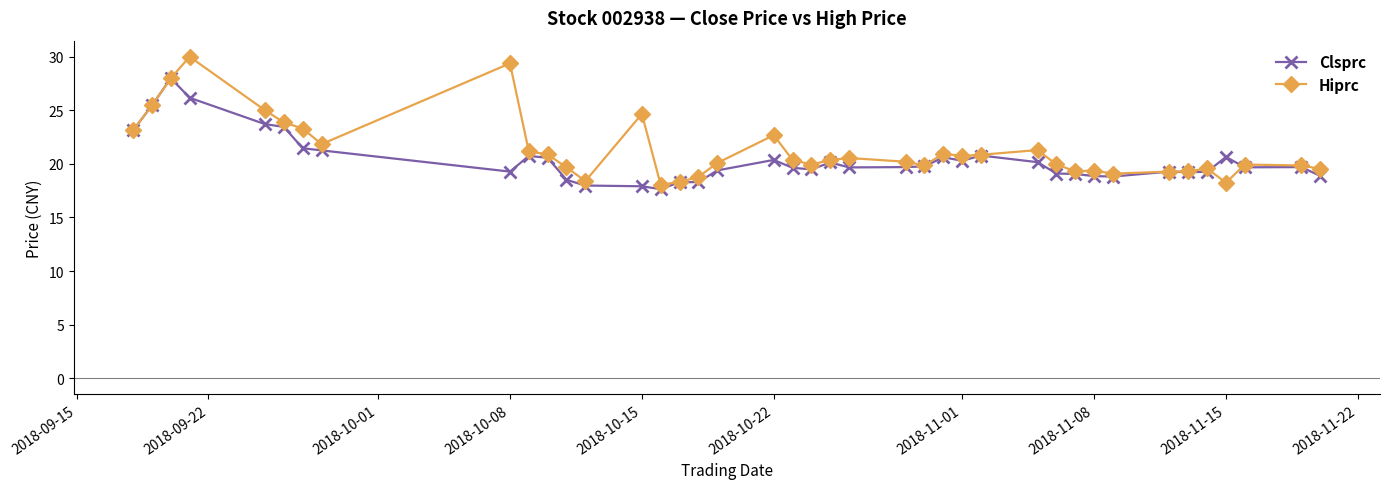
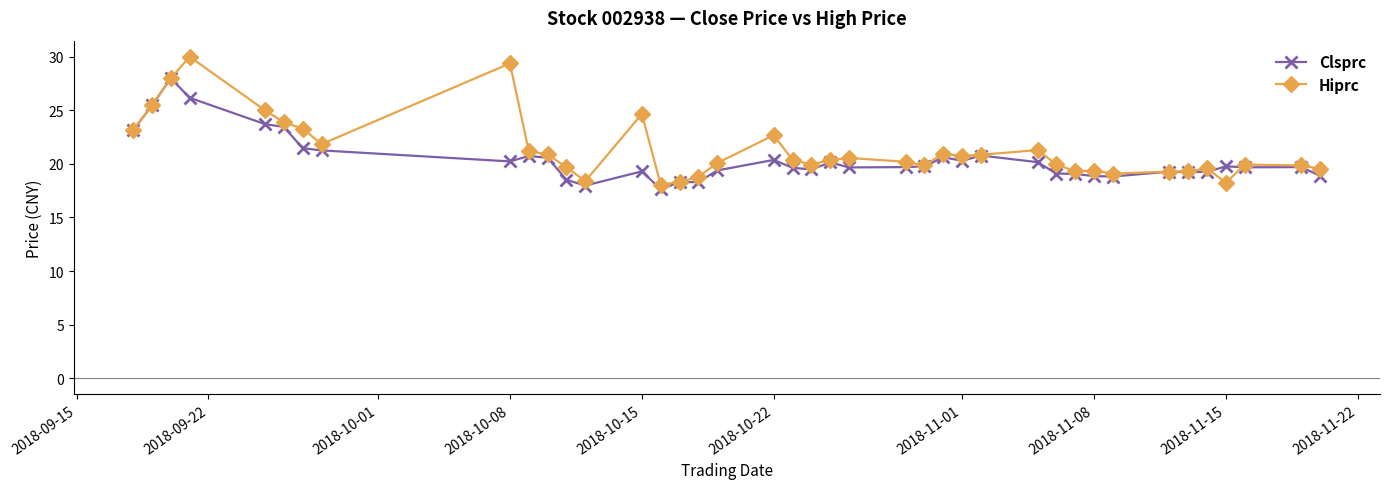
  {
    "Clsprc": {
-     "2018-10-08": 19.3,
-     "2018-10-15": 17.9,
+     "2018-10-08": 20.2,
+     "2018-10-15": 19.3,
      "2018-10-22": 20.4,
      "2018-11-01": 20.3,
      "2018-11-08": 18.9,
-     "2018-11-15": 20.7
+     "2018-11-15": 19.8
    },
    "Hiprc": {
      "2018-10-08": 29.4,
      "2018-10-15": 24.7,
      "2018-10-22": 22.7,
      "2018-11-01": 20.7,
      "2018-11-08": 19.4,
      "2018-11-15": 18.2
    }
  }
